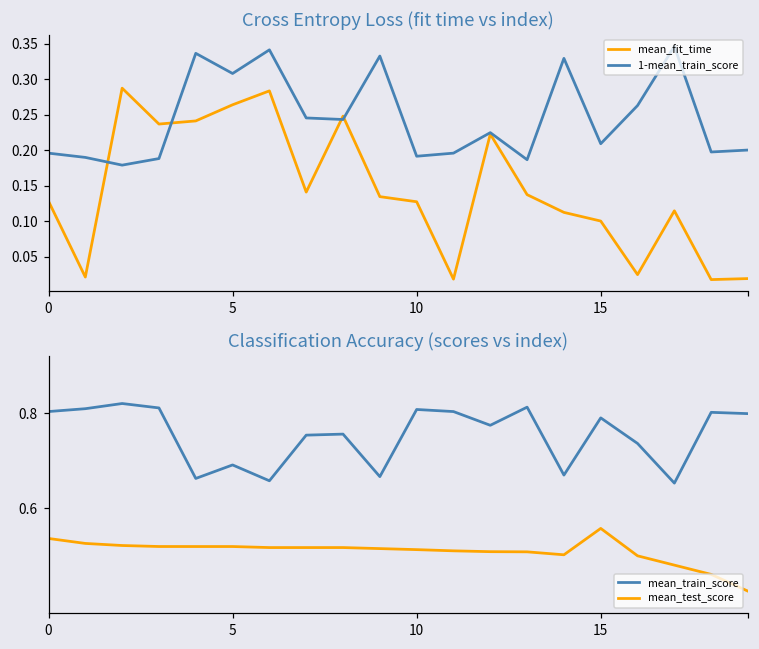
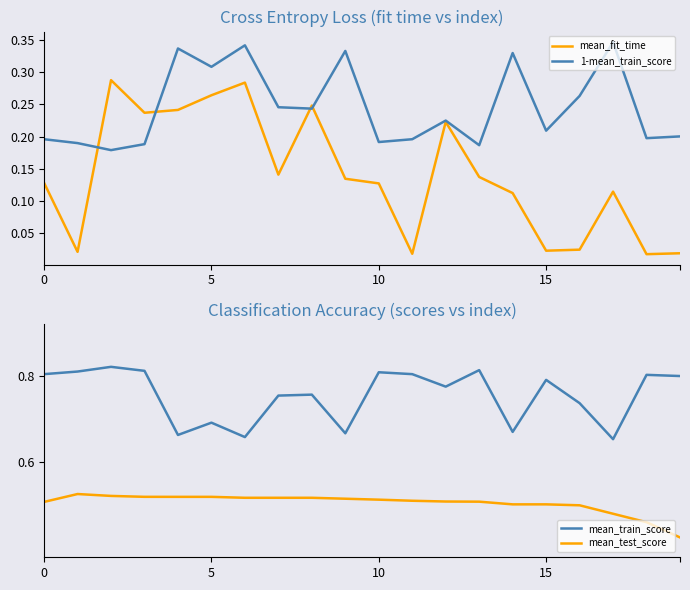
  {
    "Cross Entropy Loss (fit time vs index)": {
      "mean_fit_time": {
        "0": 0.13,
        "5": 0.26,
        "10": 0.13,
-       "15": 0.10
+       "15": 0.02
      },
      "1-mean_train_score": {
        "0": 0.20,
        "5": 0.31,
        "10": 0.19,
        "15": 0.21
      }
    },
    "Classification Accuracy (scores vs index)": {
      "mean_train_score": {
        "0": 0.80,
        "5": 0.69,
        "10": 0.81,
        "15": 0.79
      },
      "mean_test_score": {
-       "0": 0.54,
+       "0": 0.51,
        "5": 0.52,
        "10": 0.51,
-       "15": 0.56
+       "15": 0.50
      }
    }
  }
